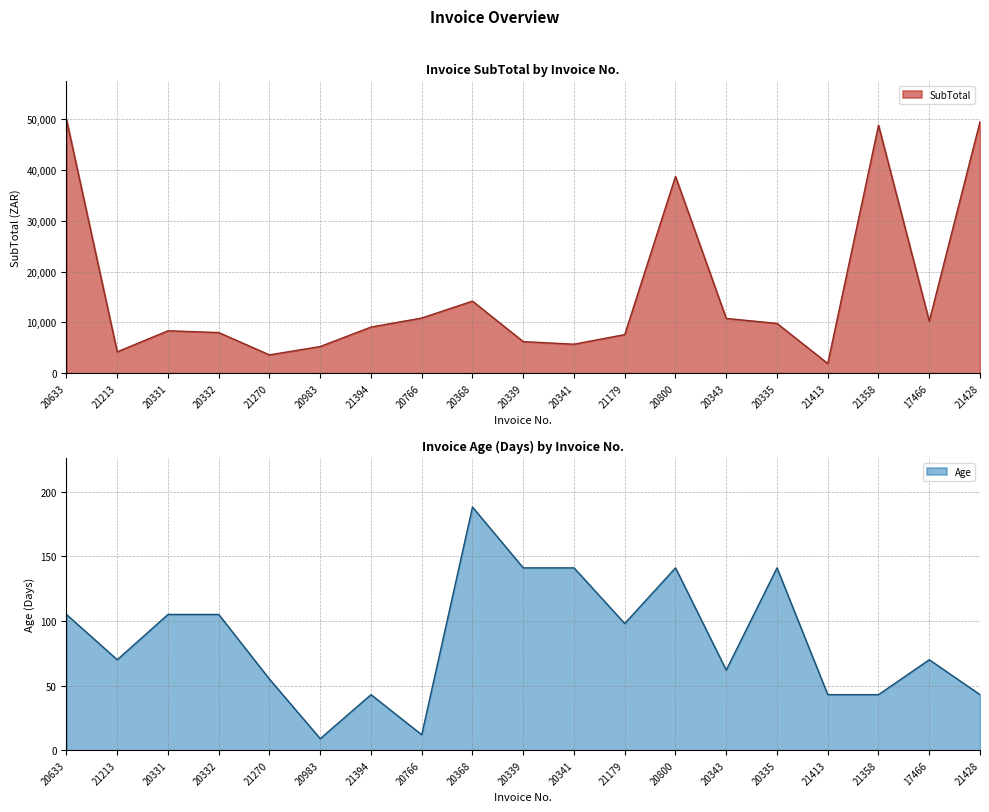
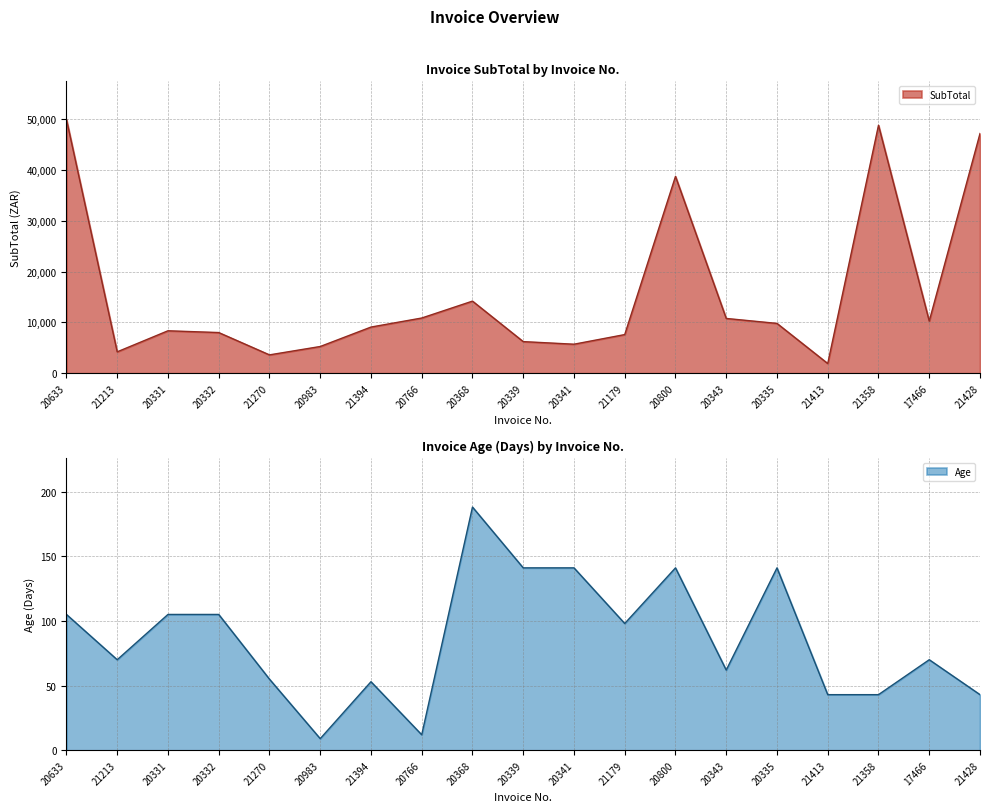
  {
    "Invoice SubTotal by Invoice No.": {
      "20633": "50,000",
      "21213": "4,000",
      "20331": "8,000",
      "20332": "8,000",
      "21270": "4,000",
      "20983": "5,000",
      "21394": "9,000",
      "20766": "11,000",
      "20368": "14,000",
      "20339": "6,000",
      "20341": "6,000",
      "21179": "8,000",
      "20800": "39,000",
      "20343": "11,000",
      "20335": "10,000",
      "21413": "2,000",
      "21358": "49,000",
      "17466": "10,000",
-     "21428": "49,000"
+     "21428": "47,000"
    },
    "Invoice Age (Days) by Invoice No.": {
      "20633": "105",
      "21213": "70",
      "20331": "105",
      "20332": "105",
      "21270": "55",
      "20983": "9",
-     "21394": "43",
+     "21394": "53",
      "20766": "12",
      "20368": "188",
      "20339": "141",
      "20341": "141",
      "21179": "98",
      "20800": "141",
      "20343": "62",
      "20335": "141",
      "21413": "43",
      "21358": "43",
      "17466": "70",
      "21428": "43"
    }
  }
